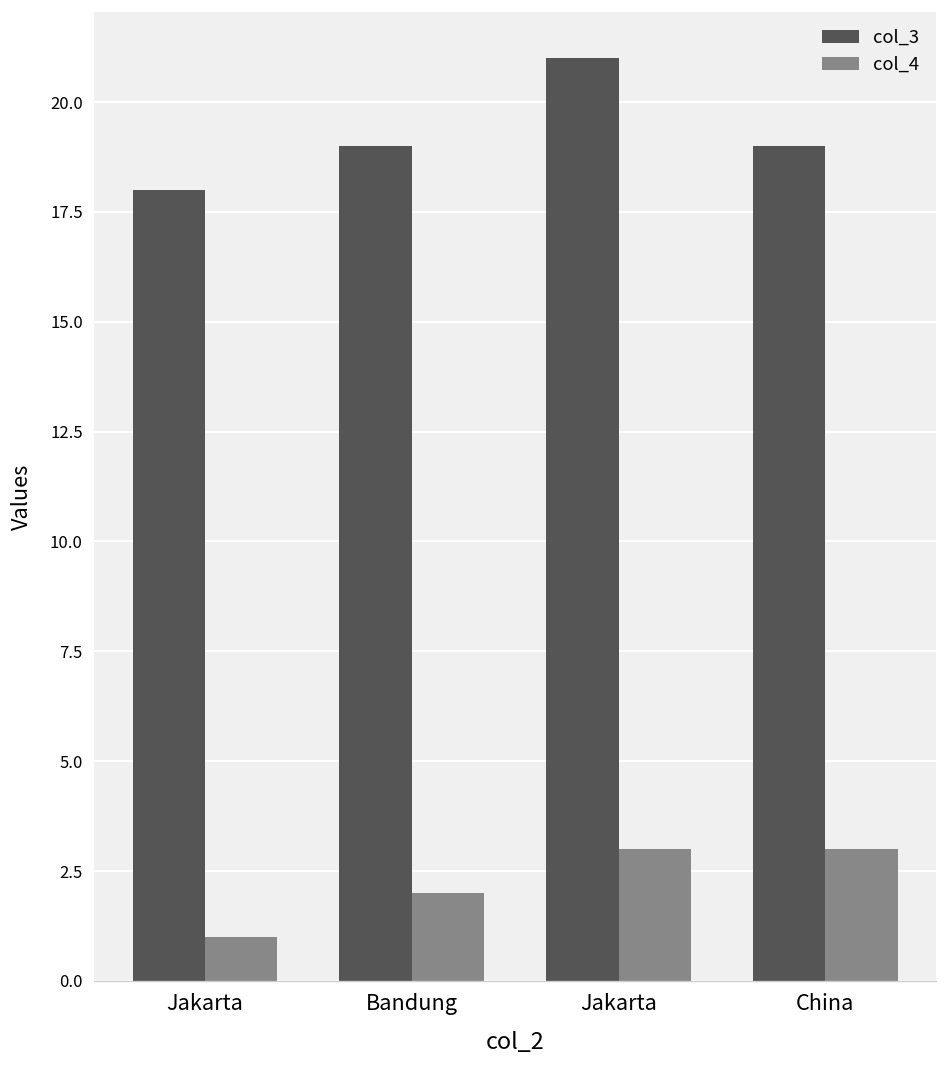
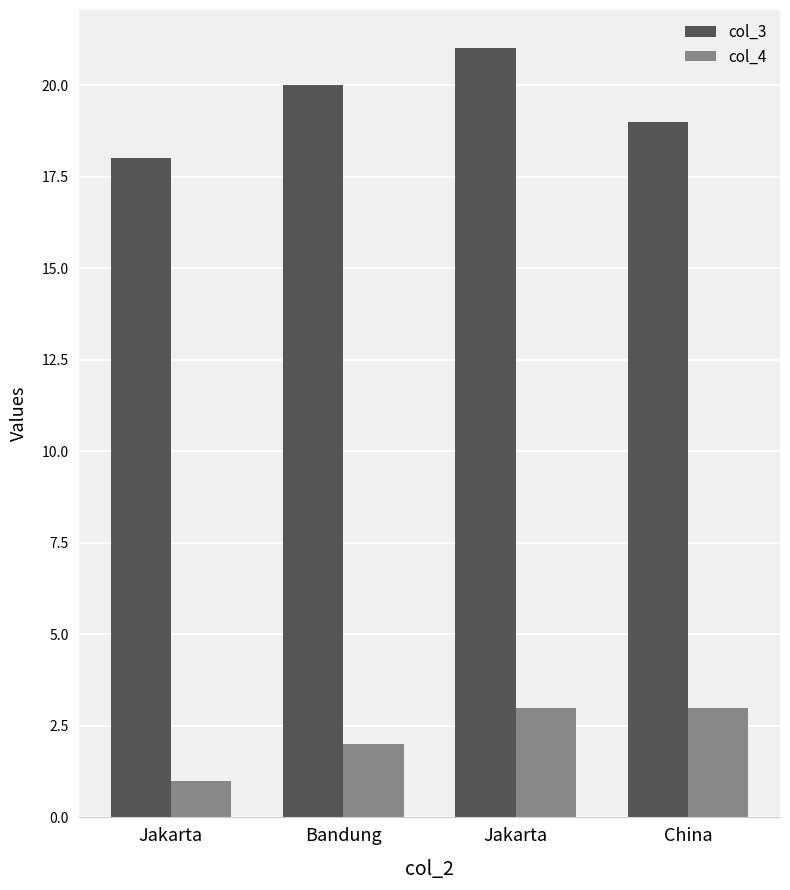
  {
    "col_3": {
-     "Bandung": 19,
+     "Bandung": 20,
      "China": 19
    },
    "col_4": {
      "Bandung": 2,
      "China": 3
    }
  }
